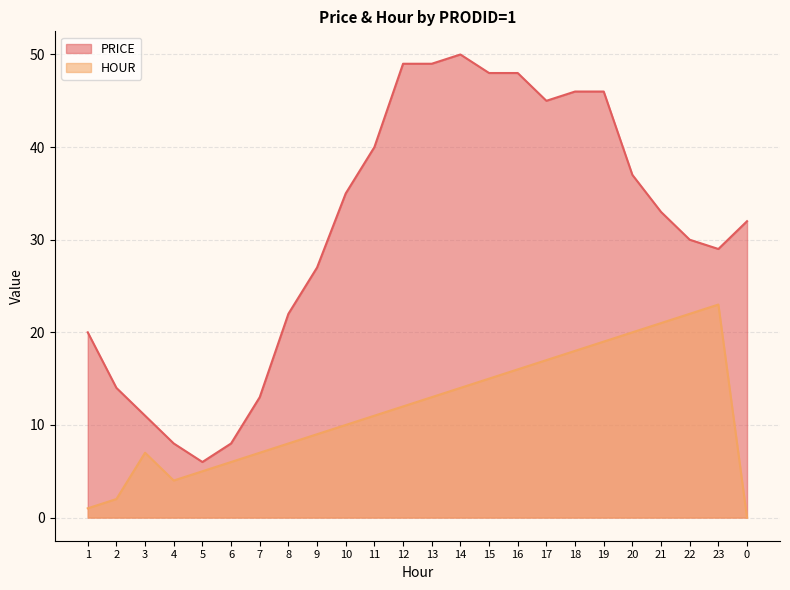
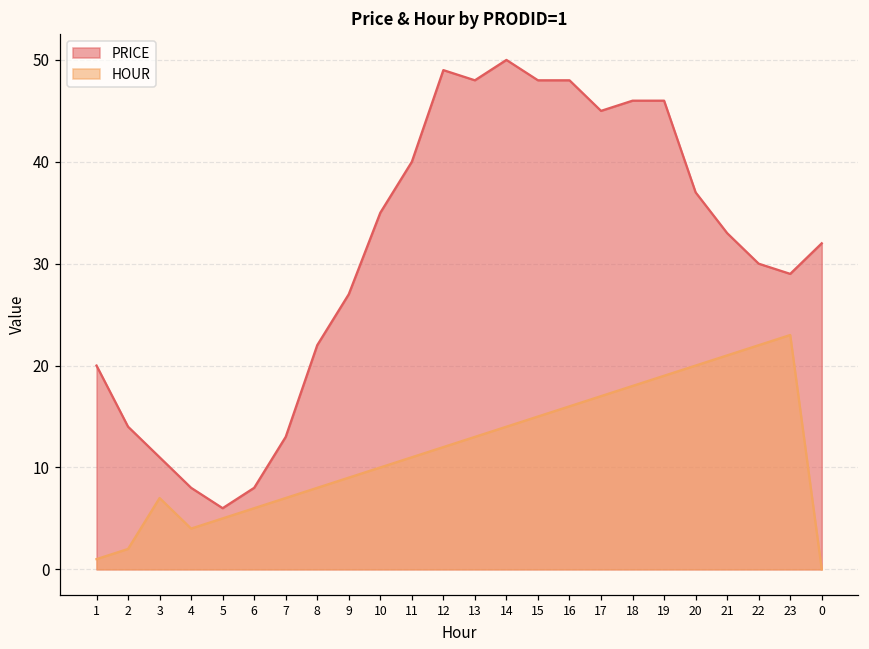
  {
    "PRICE": {
      "1": 20,
      "2": 14,
      "3": 11,
      "4": 8,
      "5": 6,
      "6": 8,
      "7": 13,
      "8": 22,
      "9": 27,
      "10": 35,
      "11": 40,
      "12": 49,
-     "13": 49,
+     "13": 48,
      "14": 50,
      "15": 48,
      "16": 48,
      "17": 45,
      "18": 46,
      "19": 46,
      "20": 37,
      "21": 33,
      "22": 30,
      "23": 29,
      "0": 32
    },
    "HOUR": {
      "1": 1,
      "2": 2,
      "3": 7,
      "4": 4,
      "5": 5,
      "6": 6,
      "7": 7,
      "8": 8,
      "9": 9,
      "10": 10,
      "11": 11,
      "12": 12,
      "13": 13,
      "14": 14,
      "15": 15,
      "16": 16,
      "17": 17,
      "18": 18,
      "19": 19,
      "20": 20,
      "21": 21,
      "22": 22,
      "23": 23,
      "0": 0
    }
  }
